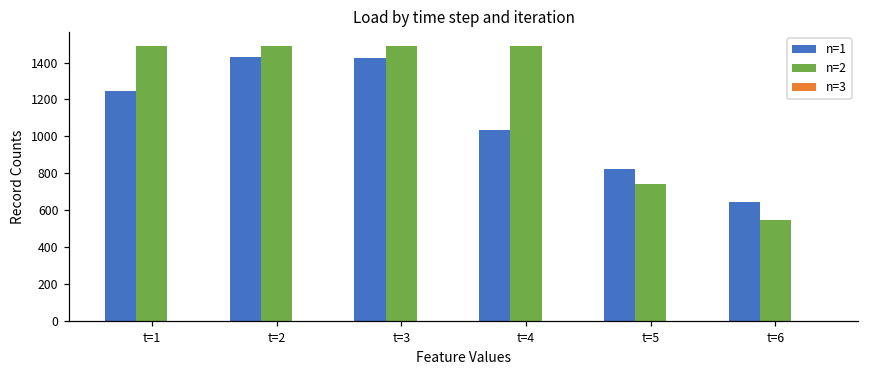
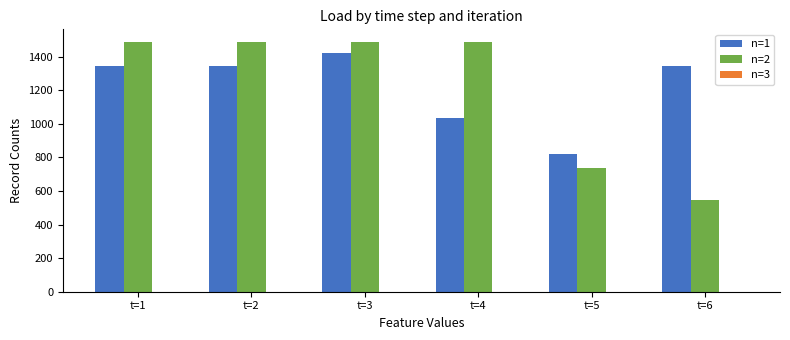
  {
    "n=1": {
-     "t=1": 1250,
-     "t=2": 1430,
+     "t=1": 1350,
+     "t=2": 1350,
      "t=3": 1420,
      "t=4": 1040,
      "t=5": 820,
-     "t=6": 650
+     "t=6": 1350
    },
    "n=2": {
      "t=1": 1490,
      "t=2": 1490,
      "t=3": 1490,
      "t=4": 1490,
      "t=5": 740,
      "t=6": 540
    },
    "n=3": {
      "t=1": 0,
      "t=2": 0,
      "t=3": 0,
      "t=4": 0,
      "t=5": 0,
      "t=6": 0
    }
  }
